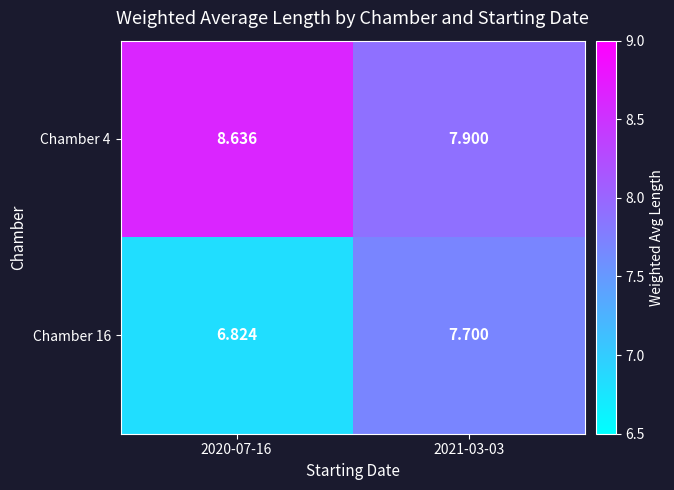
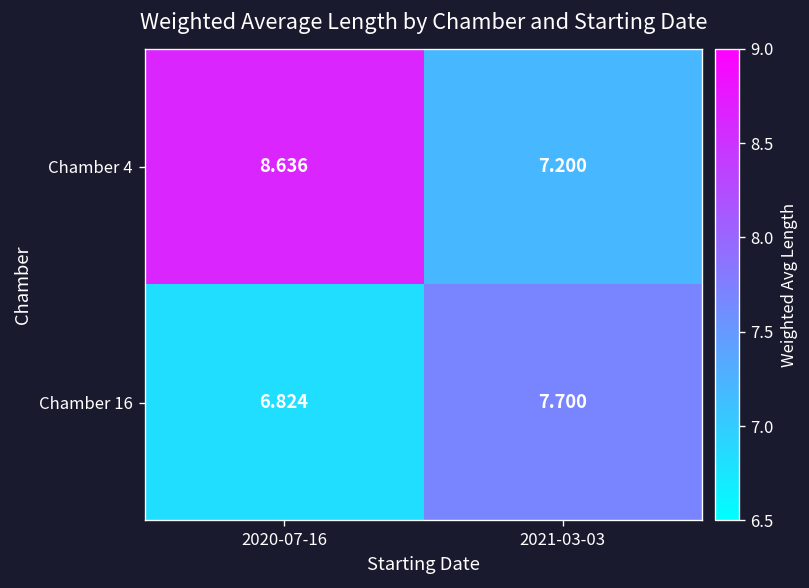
  {
    "Chamber 4": {
      "2020-07-16": 8.636,
-     "2021-03-03": 7.900
+     "2021-03-03": 7.200
    },
    "Chamber 16": {
      "2020-07-16": 6.824,
      "2021-03-03": 7.700
    }
  }
